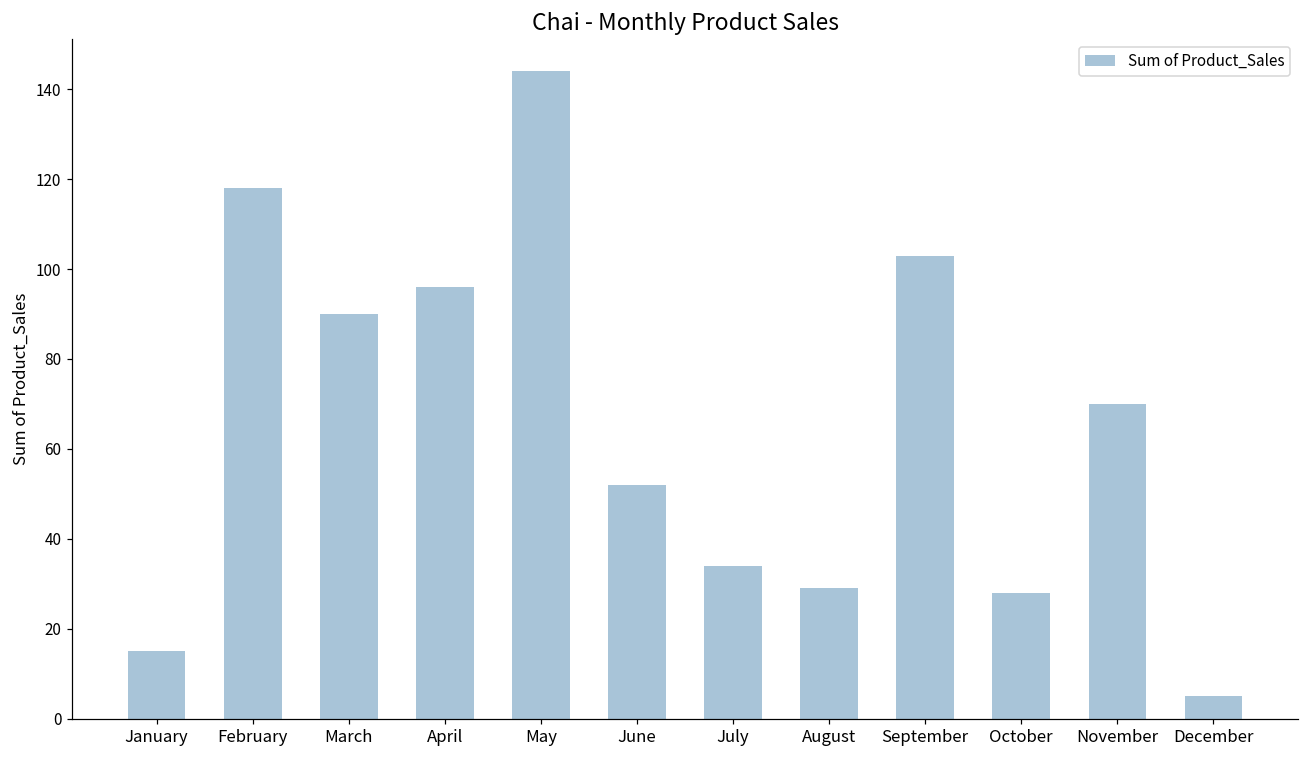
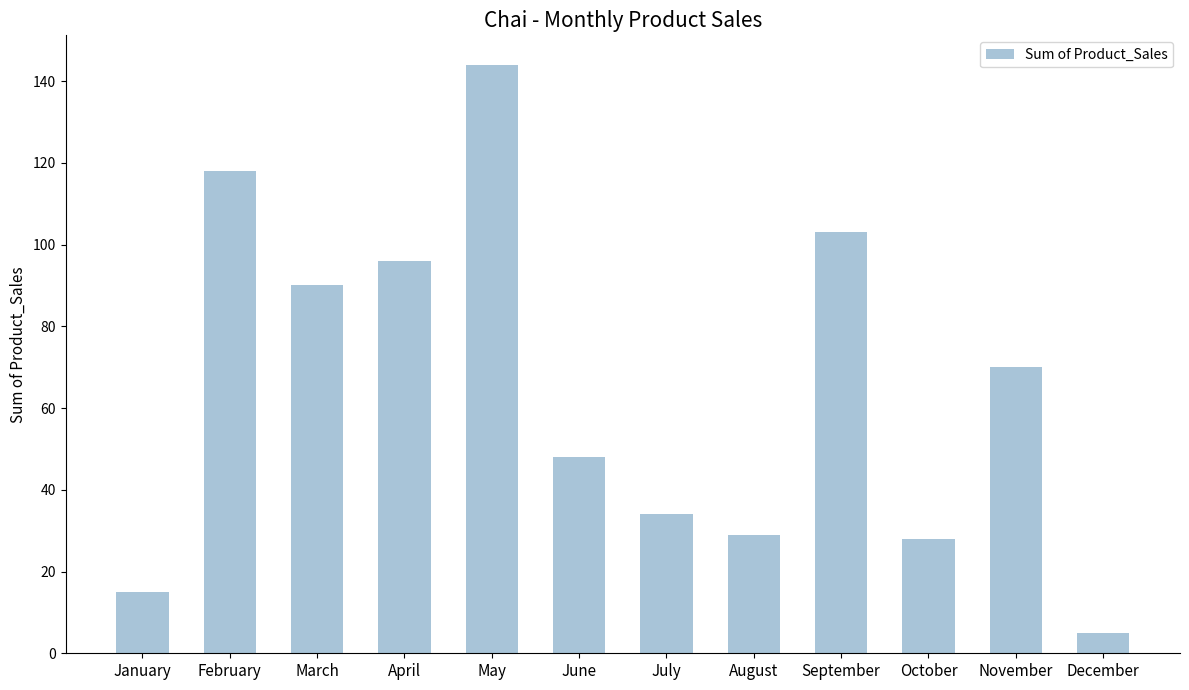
  {
    "January": 15,
    "February": 118,
    "March": 90,
    "April": 96,
    "May": 144,
-   "June": 52,
+   "June": 48,
    "July": 34,
    "August": 29,
    "September": 103,
    "October": 28,
    "November": 70,
    "December": 5
  }
